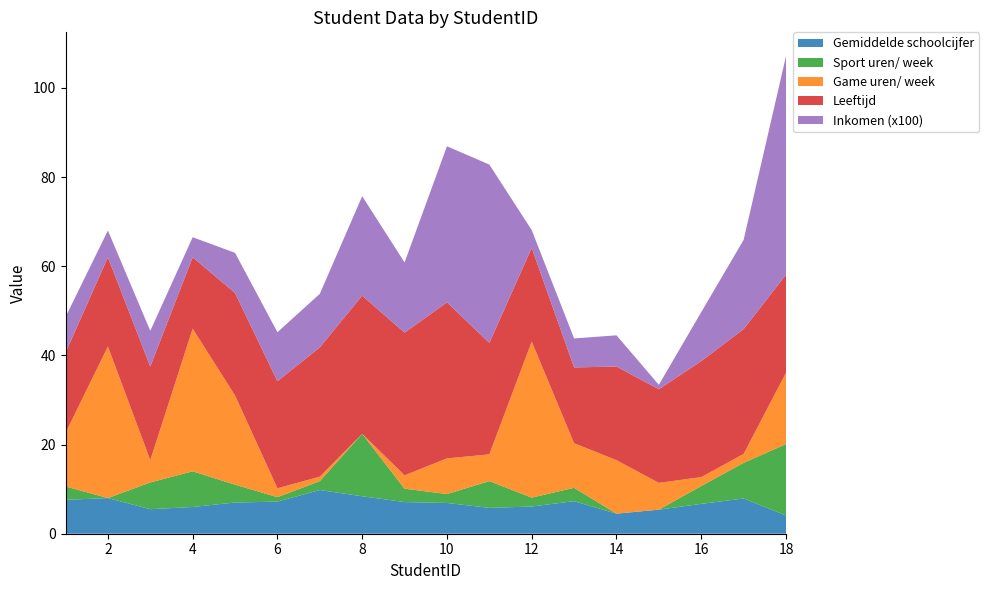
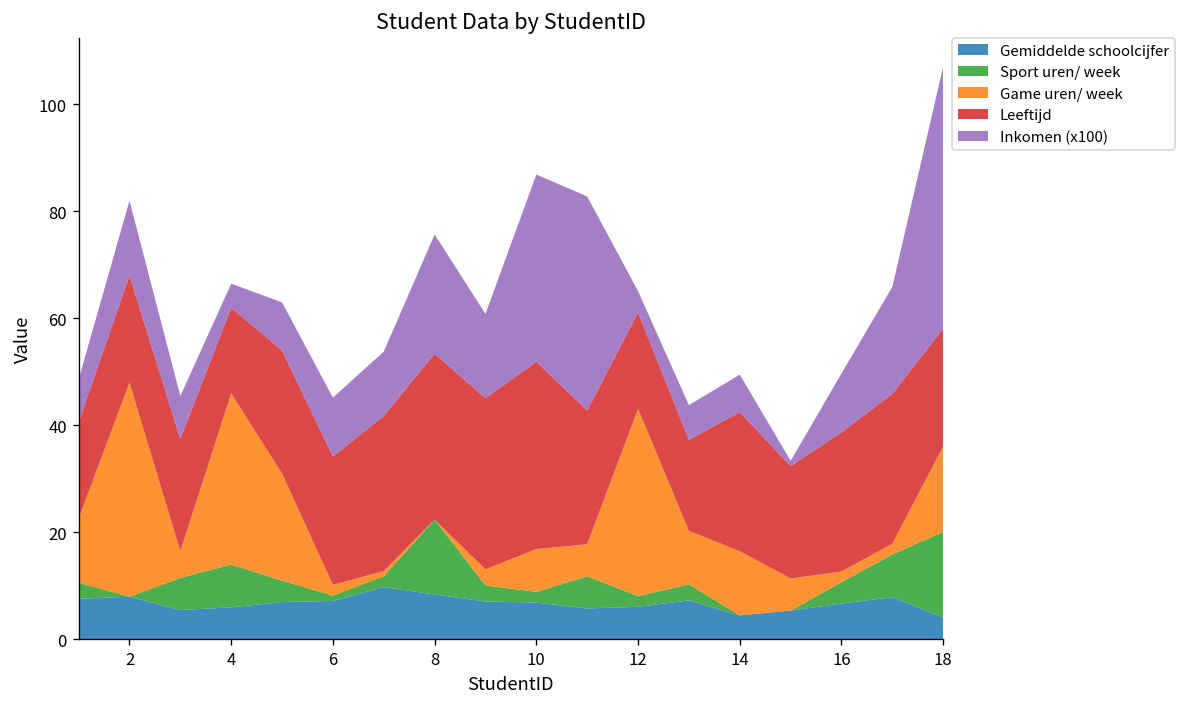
  {
    "Gemiddelde schoolcijfer": {
      "4": 6,
      "6": 7,
      "8": 8,
      "10": 7,
      "12": 6,
      "16": 7,
      "18": 4
    },
    "Sport uren/ week": {
      "4": 8,
      "6": 1,
      "10": 2,
      "12": 2,
      "16": 4,
      "18": 16
    },
    "Game uren/ week": {
-     "2": 34,
+     "2": 40,
      "4": 32,
      "6": 2,
      "10": 8,
      "12": 35,
      "14": 12,
      "16": 2,
      "18": 16
    },
    "Leeftijd": {
      "2": 20,
      "4": 16,
      "6": 24,
      "8": 31,
      "10": 35,
-     "12": 21,
-     "14": 21,
+     "12": 18,
+     "14": 26,
      "16": 26,
      "18": 22
    },
    "Inkomen (x100)": {
-     "2": 6,
+     "2": 14,
      "4": 5,
      "6": 11,
      "8": 22,
      "10": 35,
      "12": 4,
      "14": 7,
      "16": 11,
      "18": 49
    }
  }
